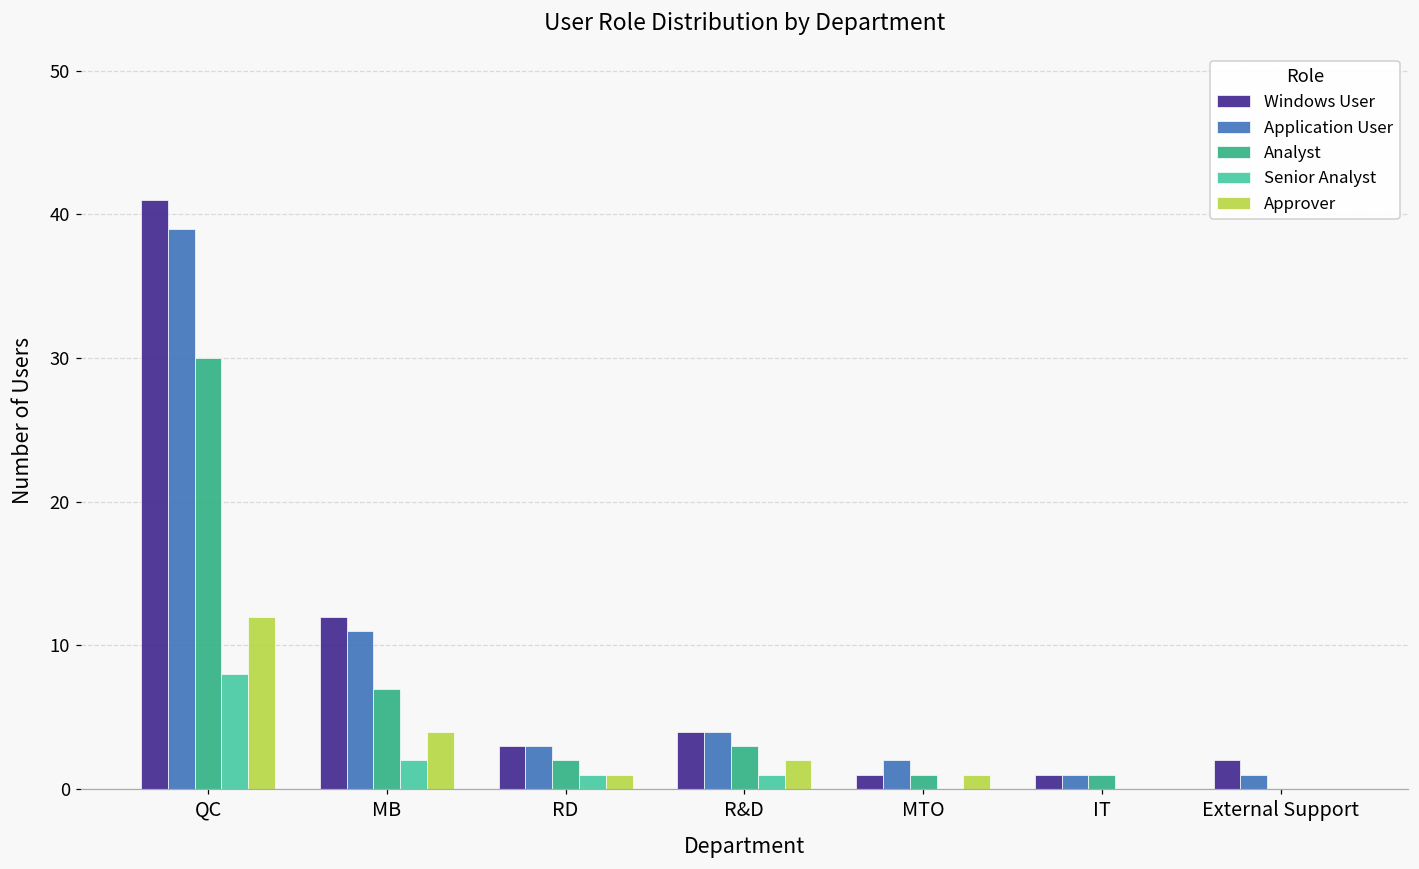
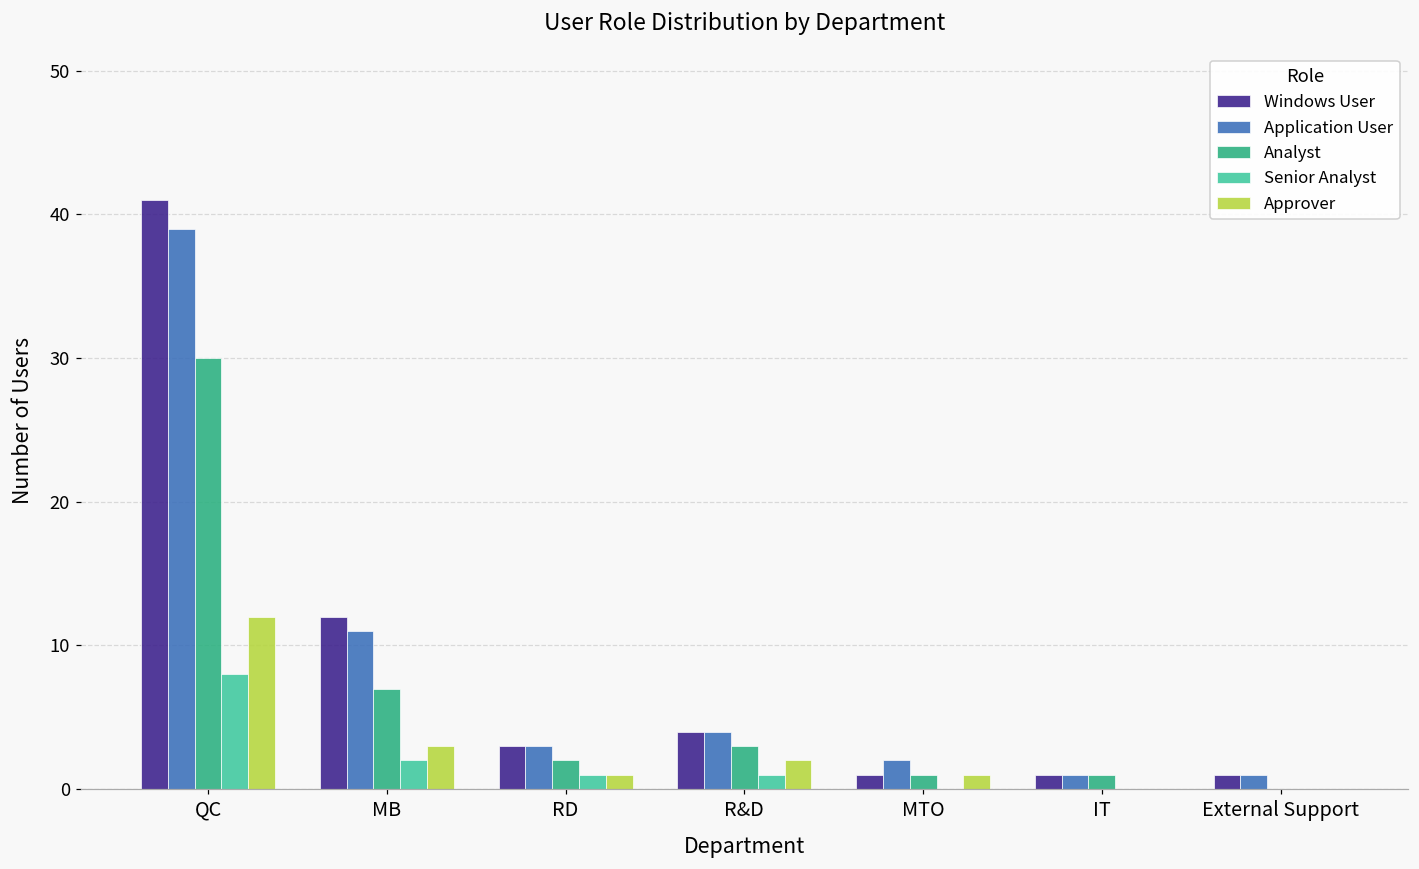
  {
    "Windows User": {
      "QC": 41,
      "MB": 12,
      "RD": 3,
      "R&D": 4,
      "MTO": 1,
      "IT": 1,
-     "External Support": 2
+     "External Support": 1
    },
    "Application User": {
      "QC": 39,
      "MB": 11,
      "RD": 3,
      "R&D": 4,
      "MTO": 2,
      "IT": 1,
      "External Support": 1
    },
    "Approver": {
      "QC": 12,
-     "MB": 4,
+     "MB": 3,
      "RD": 1,
      "R&D": 2,
      "MTO": 1,
      "IT": 0,
      "External Support": 0
    }
  }
